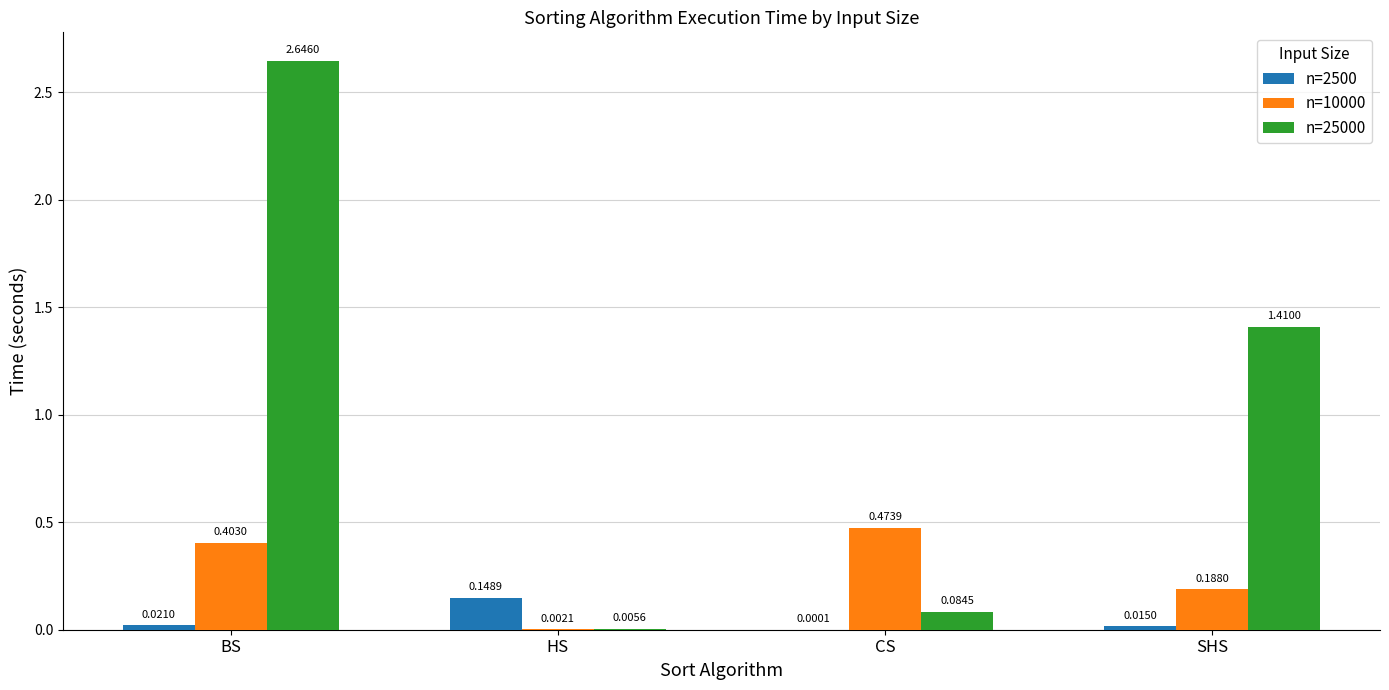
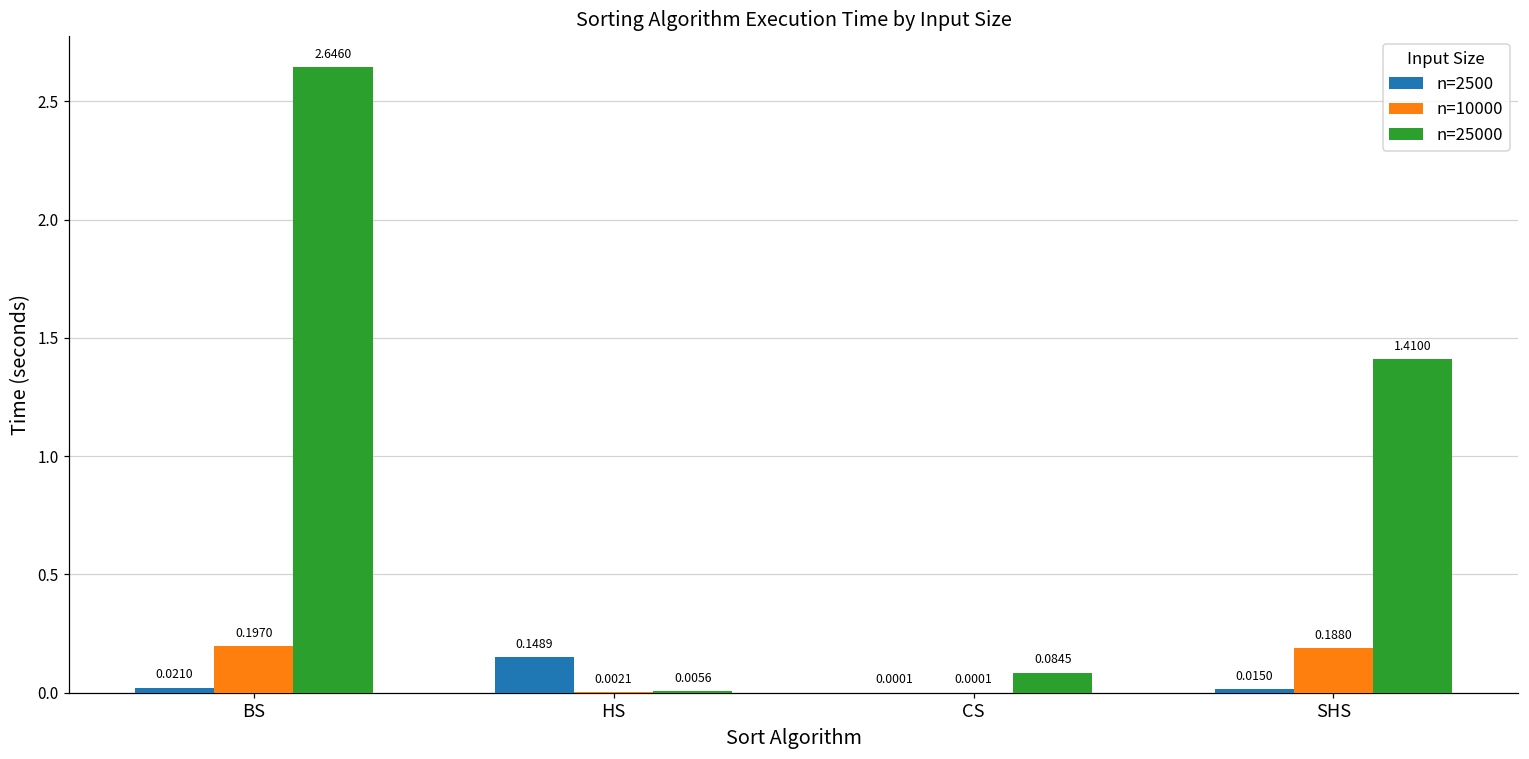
  {
    "n=2500": {
      "BS": 0.0210,
      "HS": 0.1489,
      "CS": 0.0001,
      "SHS": 0.0150
    },
    "n=10000": {
-     "BS": 0.4030,
+     "BS": 0.1970,
      "HS": 0.0021,
-     "CS": 0.4739,
+     "CS": 0.0001,
      "SHS": 0.1880
    },
    "n=25000": {
      "BS": 2.6460,
      "HS": 0.0056,
      "CS": 0.0845,
      "SHS": 1.4100
    }
  }
